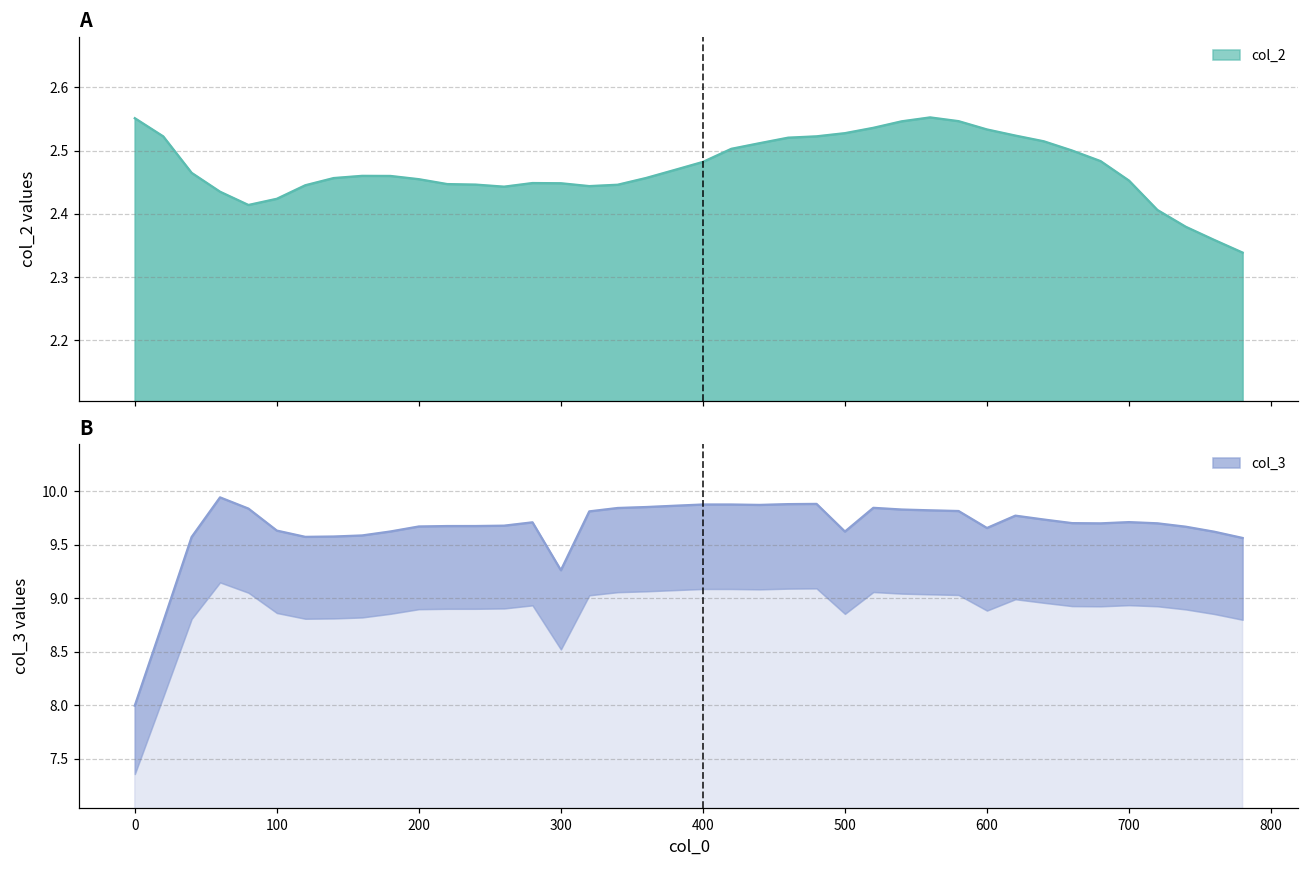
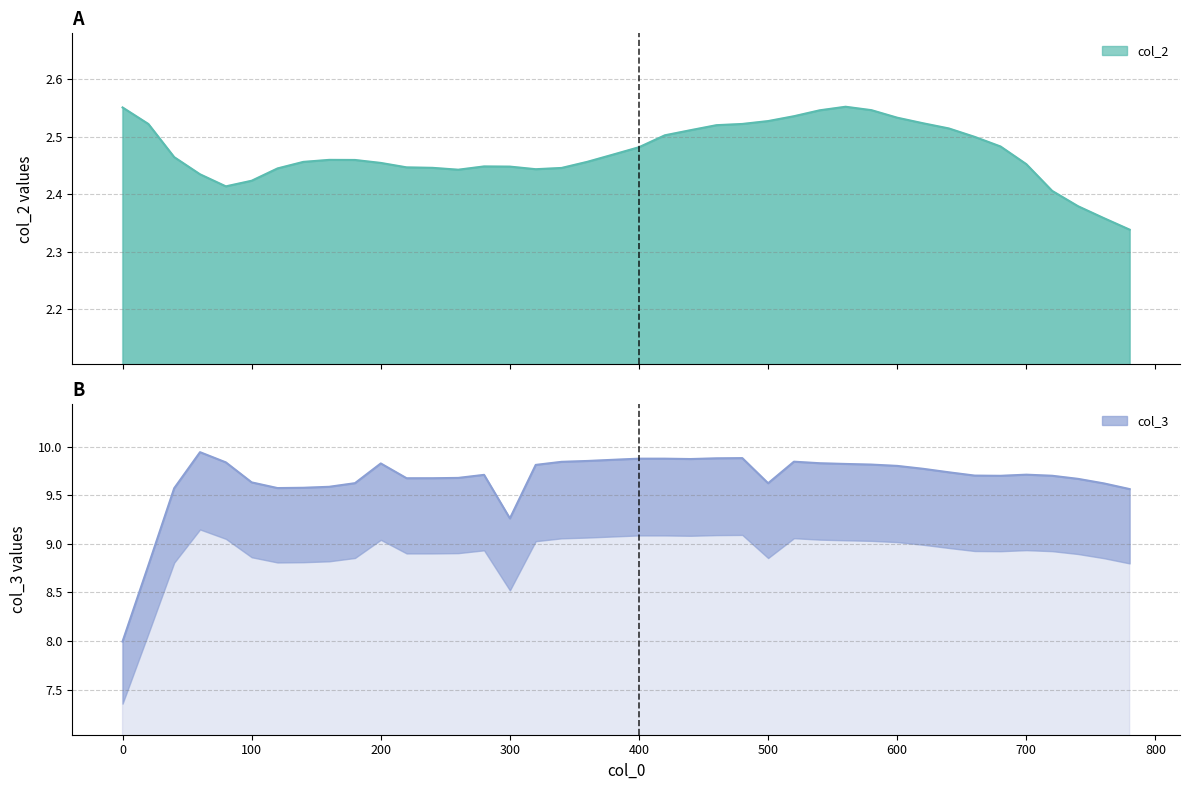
  {
    "B": {
      "0": 8.0,
      "100": 9.6,
-     "200": 9.7,
+     "200": 9.8,
      "300": 9.3,
      "400": 9.9,
      "500": 9.6,
-     "600": 9.7,
+     "600": 9.8,
      "700": 9.7
    }
  }
